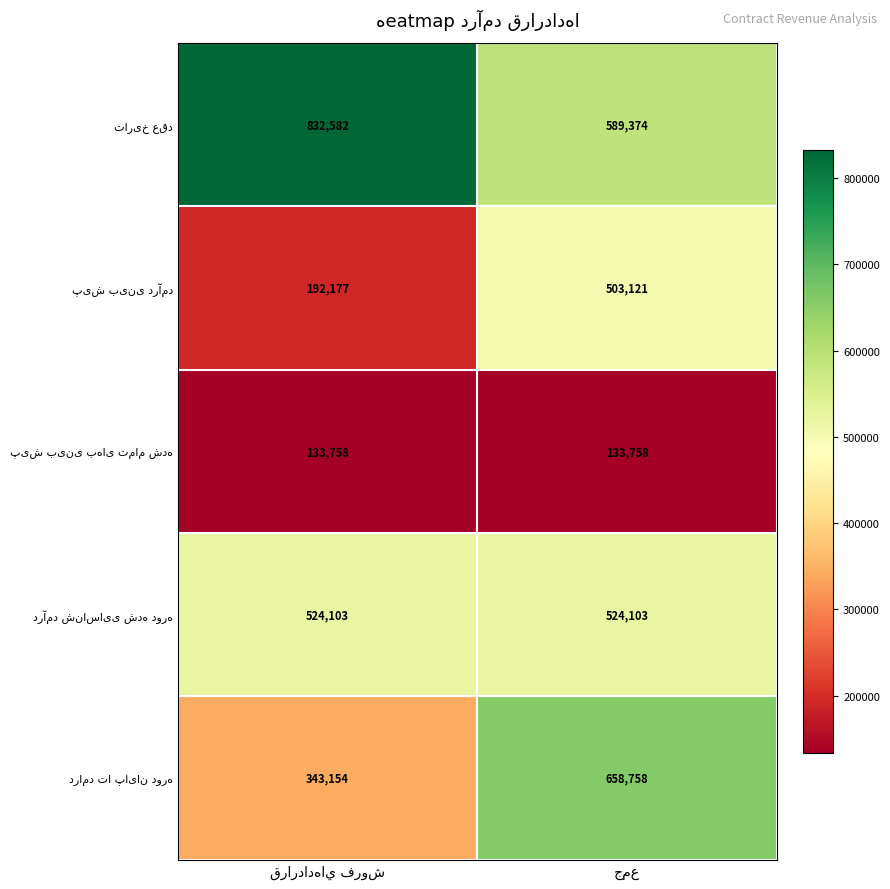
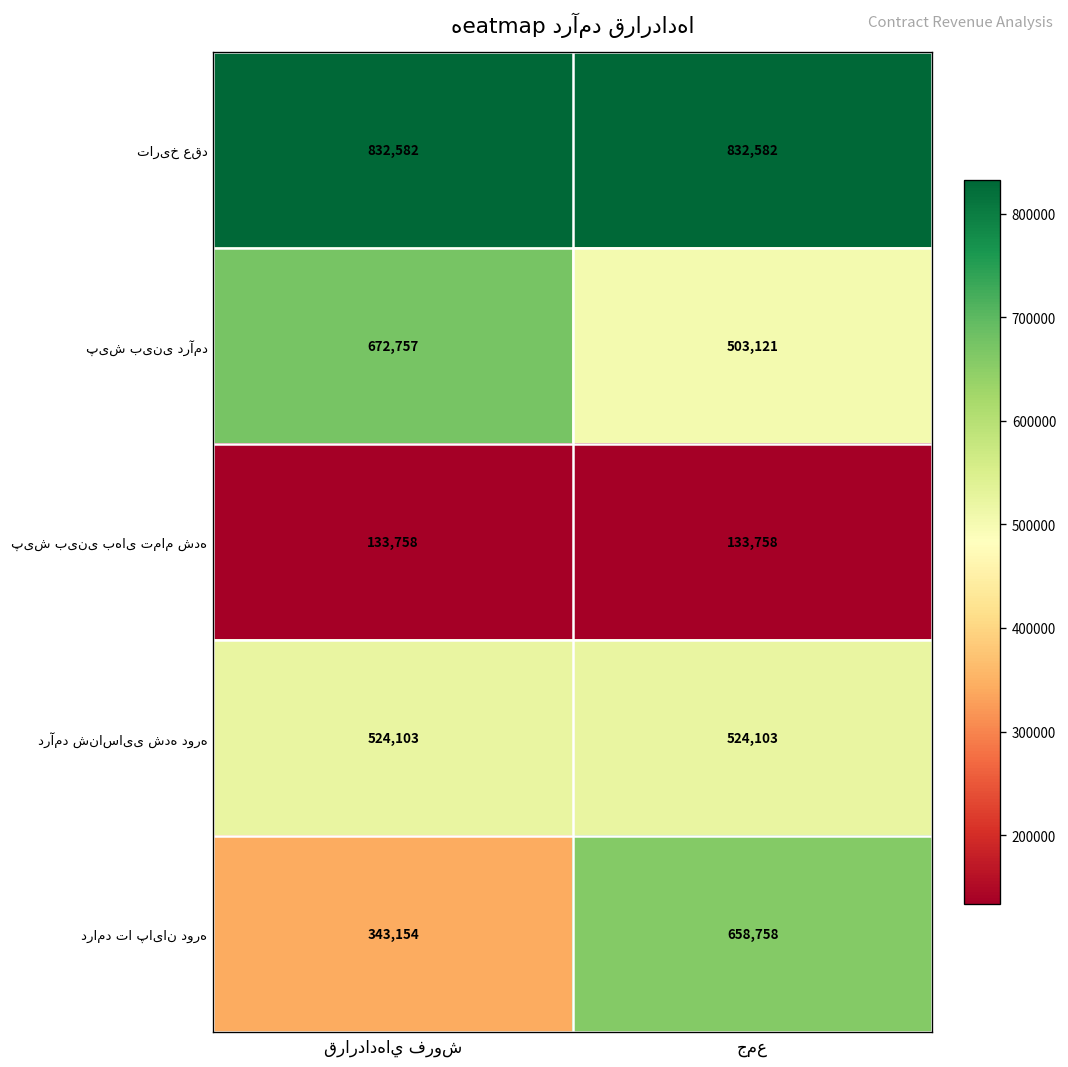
  {
    "تاریخ عقد": {
      "قراردادهاي فروش": "832,582",
-     "جمع": "589,374"
+     "جمع": "832,582"
    },
    "پیش بینی درآمد": {
-     "قراردادهاي فروش": "192,177",
+     "قراردادهاي فروش": "672,757",
      "جمع": "503,121"
    },
    "پیش بینی بهای تمام شده": {
      "قراردادهاي فروش": "133,758",
      "جمع": "133,758"
    },
    "درآمد شناسایی شده دوره": {
      "قراردادهاي فروش": "524,103",
      "جمع": "524,103"
    },
    "درامد تا پایان دوره": {
      "قراردادهاي فروش": "343,154",
      "جمع": "658,758"
    }
  }
